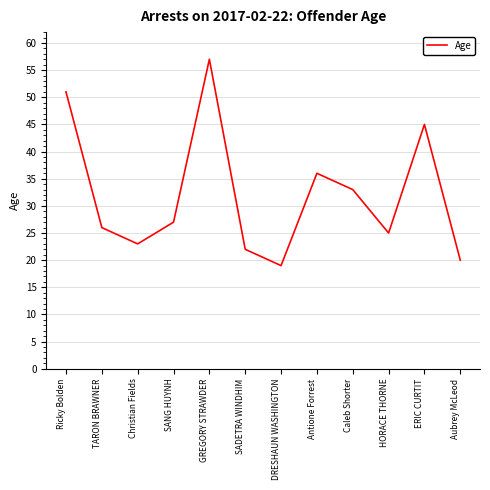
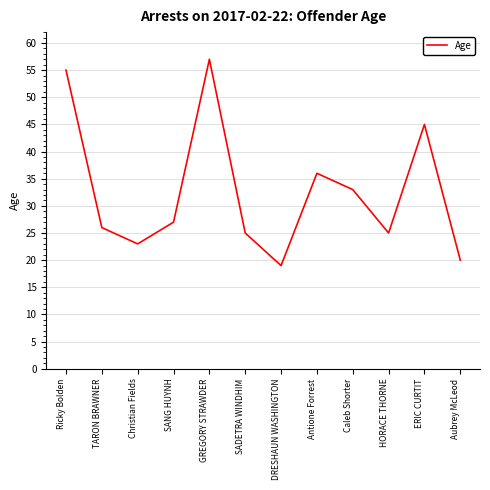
  {
-   "Ricky Bolden": 51,
+   "Ricky Bolden": 55,
    "TARON BRAWNER": 26,
    "Christian Fields": 23,
    "SANG HUYNH": 27,
    "GREGORY STRAWDER": 57,
-   "SADETRA WINDHIM": 22,
+   "SADETRA WINDHIM": 25,
    "DRESHAUN WASHINGTON": 19,
    "Antione Forrest": 36,
    "Caleb Shorter": 33,
    "HORACE THORNE": 25,
    "ERIC CURTIT": 45,
    "Aubrey McLeod": 20
  }
